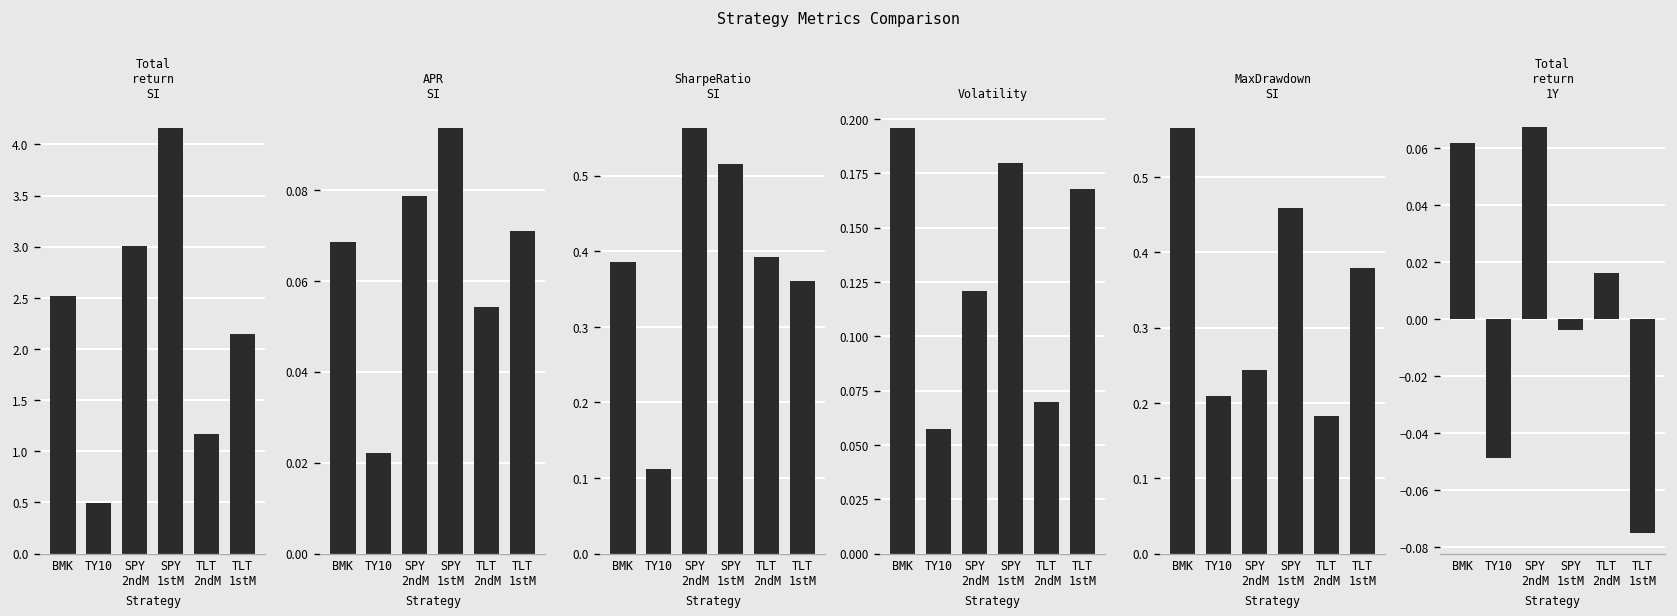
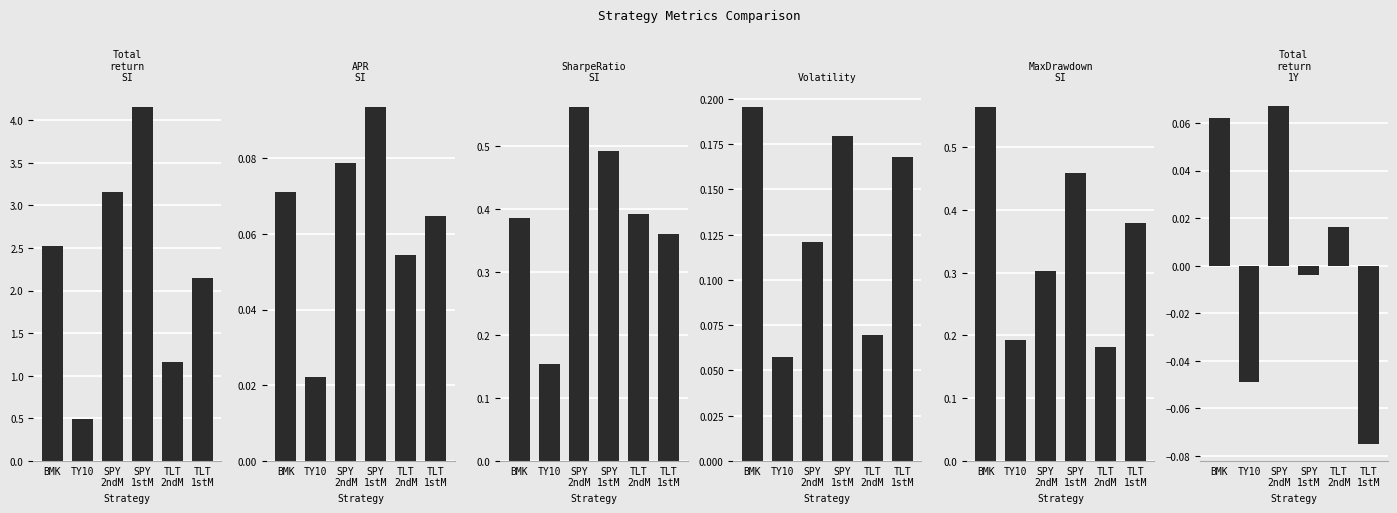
  {
    "Total return SI": {
      "BMK": 2.5,
      "TY10": 0.5,
-     "SPY 2ndM": 3.0,
+     "SPY 2ndM": 3.2,
      "SPY 1stM": 4.2,
      "TLT 2ndM": 1.2,
      "TLT 1stM": 2.2
    },
    "APR SI": {
-     "BMK": 0.069,
+     "BMK": 0.071,
      "TY10": 0.022,
      "SPY 2ndM": 0.079,
      "SPY 1stM": 0.094,
      "TLT 2ndM": 0.054,
-     "TLT 1stM": 0.071
+     "TLT 1stM": 0.065
    },
    "SharpeRatio SI": {
      "BMK": 0.39,
-     "TY10": 0.11,
+     "TY10": 0.15,
      "SPY 2ndM": 0.56,
-     "SPY 1stM": 0.52,
+     "SPY 1stM": 0.49,
      "TLT 2ndM": 0.39,
      "TLT 1stM": 0.36
    },
    "Volatility": {
      "BMK": 0.196,
      "TY10": 0.057,
      "SPY 2ndM": 0.121,
      "SPY 1stM": 0.180,
      "TLT 2ndM": 0.070,
      "TLT 1stM": 0.168
    },
    "MaxDrawdown SI": {
      "BMK": 0.56,
-     "TY10": 0.21,
-     "SPY 2ndM": 0.24,
+     "TY10": 0.19,
+     "SPY 2ndM": 0.30,
      "SPY 1stM": 0.46,
      "TLT 2ndM": 0.18,
      "TLT 1stM": 0.38
    },
    "Total return 1Y": {
      "BMK": 0.062,
      "TY10": -0.049,
      "SPY 2ndM": 0.067,
      "SPY 1stM": -0.004,
      "TLT 2ndM": 0.016,
      "TLT 1stM": -0.075
    }
  }
